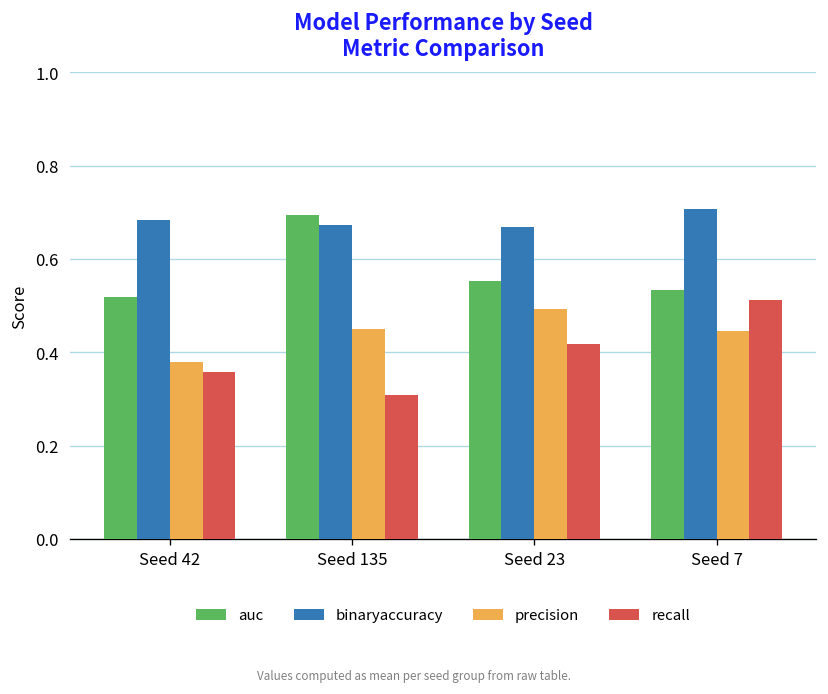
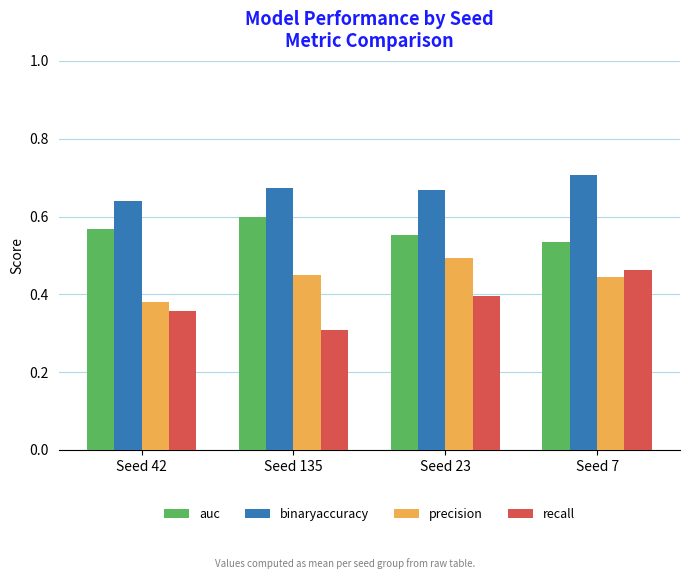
  {
    "auc": {
-     "Seed 42": 0.52,
-     "Seed 135": 0.69,
+     "Seed 42": 0.57,
+     "Seed 135": 0.60,
      "Seed 23": 0.55,
      "Seed 7": 0.53
    },
    "binaryaccuracy": {
-     "Seed 42": 0.68,
+     "Seed 42": 0.64,
      "Seed 135": 0.67,
      "Seed 23": 0.67,
      "Seed 7": 0.71
    },
    "precision": {
      "Seed 42": 0.38,
      "Seed 135": 0.45,
      "Seed 23": 0.49,
      "Seed 7": 0.45
    },
    "recall": {
      "Seed 42": 0.36,
      "Seed 135": 0.31,
-     "Seed 23": 0.42,
-     "Seed 7": 0.51
+     "Seed 23": 0.40,
+     "Seed 7": 0.46
    }
  }
